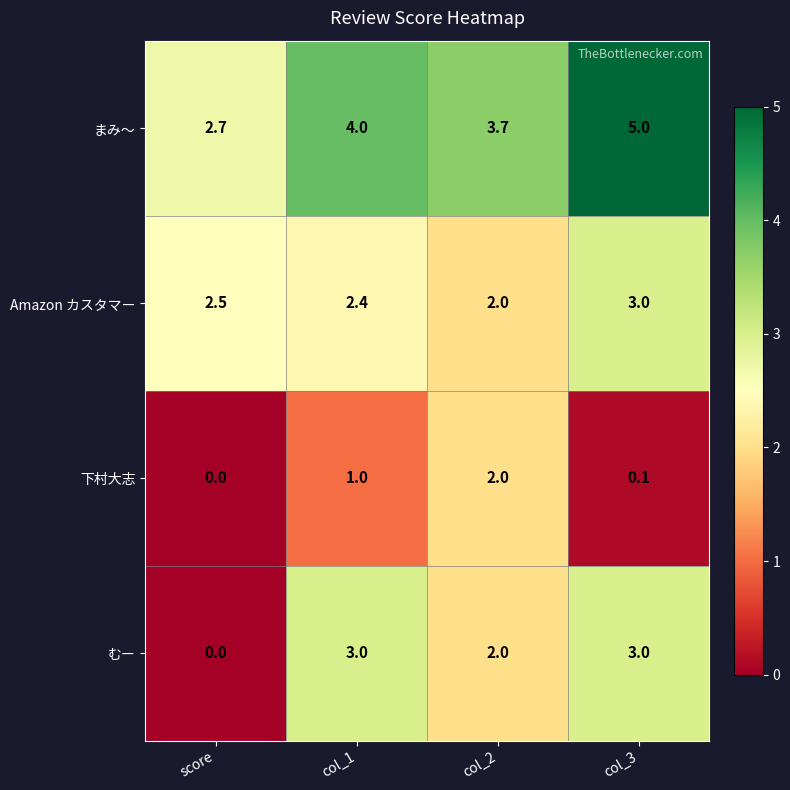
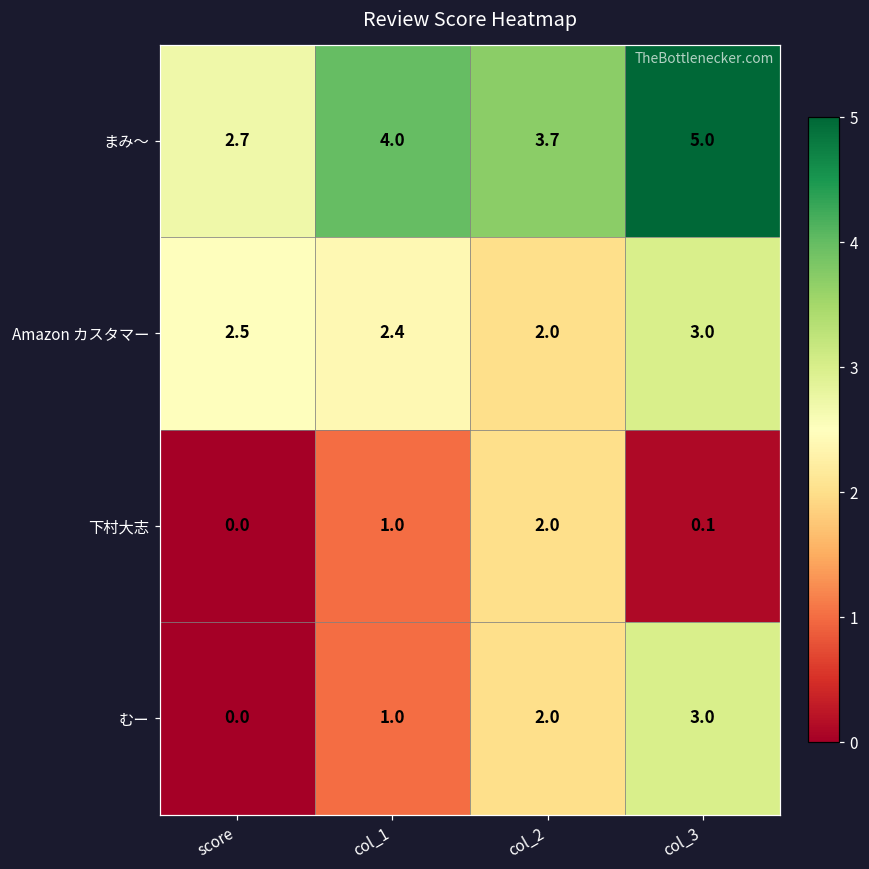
  {
    "まみ～": {
      "score": 2.7,
      "col_1": 4.0,
      "col_2": 3.7
    },
    "Amazon カスタマー": {
      "score": 2.5,
      "col_1": 2.4,
      "col_2": 2.0,
      "col_3": 3.0
    },
    "下村大志": {
      "score": 0.0,
      "col_1": 1.0,
      "col_2": 2.0,
      "col_3": 0.1
    },
    "むー": {
      "score": 0.0,
-     "col_1": 3.0,
+     "col_1": 1.0,
      "col_2": 2.0,
      "col_3": 3.0
    }
  }
